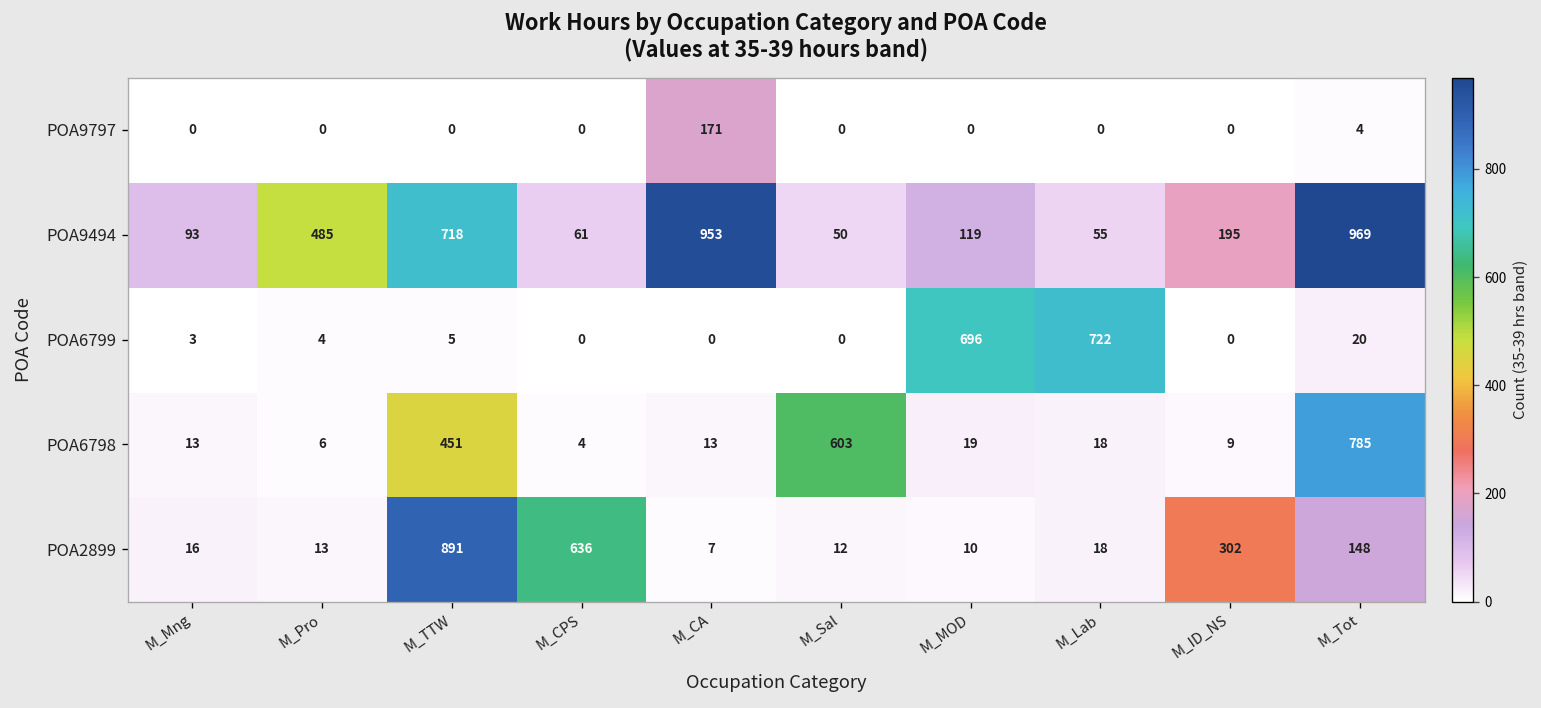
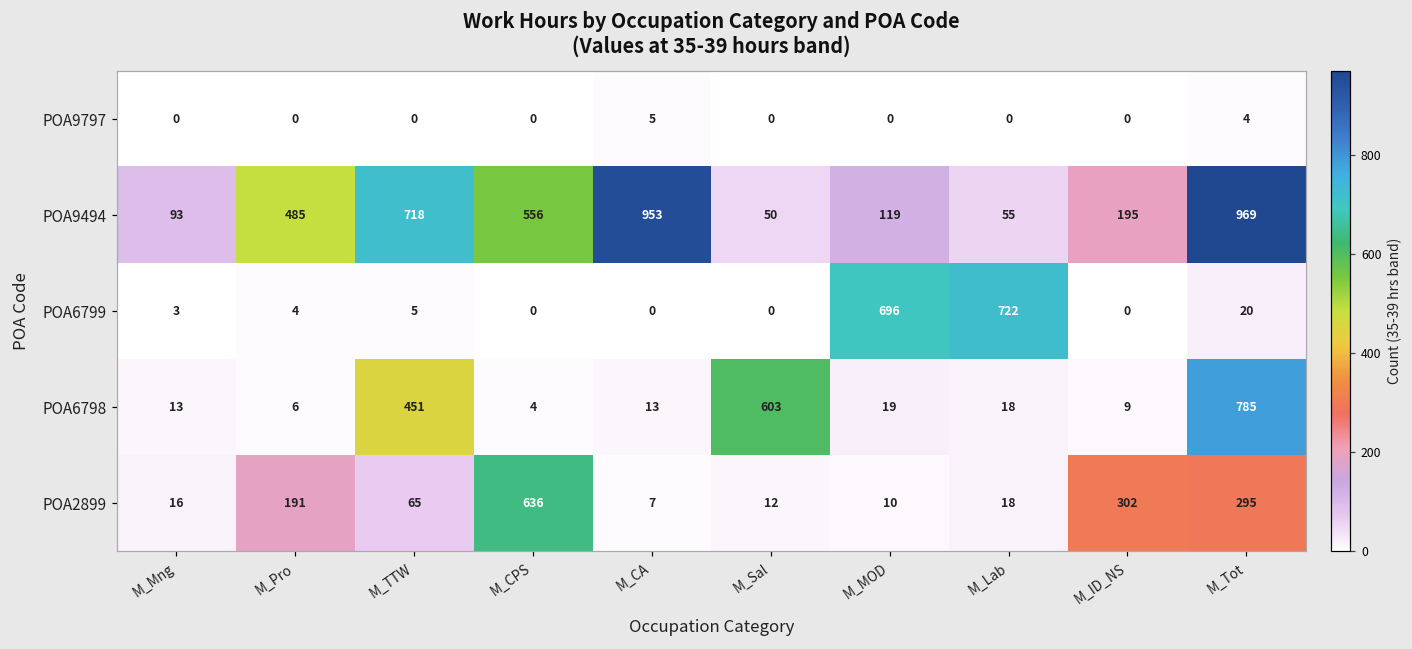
  {
    "POA9797": {
      "M_Mng": 0,
      "M_Pro": 0,
      "M_TTW": 0,
      "M_CPS": 0,
-     "M_CA": 171,
+     "M_CA": 5,
      "M_Sal": 0,
      "M_MOD": 0,
      "M_Lab": 0,
      "M_ID_NS": 0,
      "M_Tot": 4
    },
    "POA9494": {
      "M_Mng": 93,
      "M_Pro": 485,
      "M_TTW": 718,
-     "M_CPS": 61,
+     "M_CPS": 556,
      "M_CA": 953,
      "M_Sal": 50,
      "M_MOD": 119,
      "M_Lab": 55,
      "M_ID_NS": 195,
      "M_Tot": 969
    },
    "POA6799": {
      "M_Mng": 3,
      "M_Pro": 4,
      "M_TTW": 5,
      "M_CPS": 0,
      "M_CA": 0,
      "M_Sal": 0,
      "M_MOD": 696,
      "M_Lab": 722,
      "M_ID_NS": 0,
      "M_Tot": 20
    },
    "POA6798": {
      "M_Mng": 13,
      "M_Pro": 6,
      "M_TTW": 451,
      "M_CPS": 4,
      "M_CA": 13,
      "M_Sal": 603,
      "M_MOD": 19,
      "M_Lab": 18,
      "M_ID_NS": 9,
      "M_Tot": 785
    },
    "POA2899": {
      "M_Mng": 16,
-     "M_Pro": 13,
-     "M_TTW": 891,
+     "M_Pro": 191,
+     "M_TTW": 65,
      "M_CPS": 636,
      "M_CA": 7,
      "M_Sal": 12,
      "M_MOD": 10,
      "M_Lab": 18,
      "M_ID_NS": 302,
-     "M_Tot": 148
+     "M_Tot": 295
    }
  }
